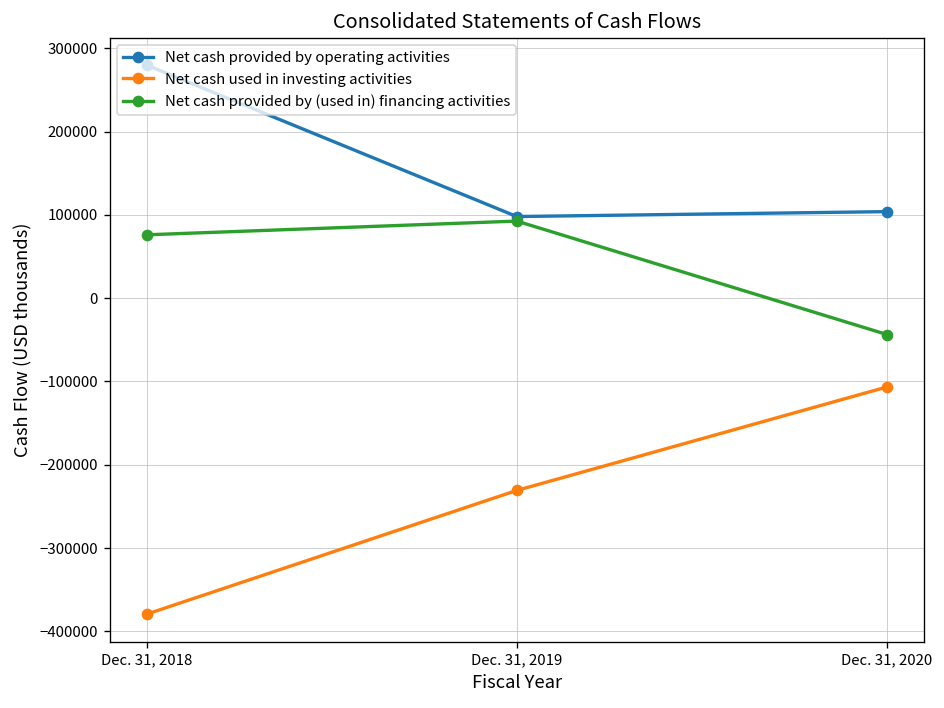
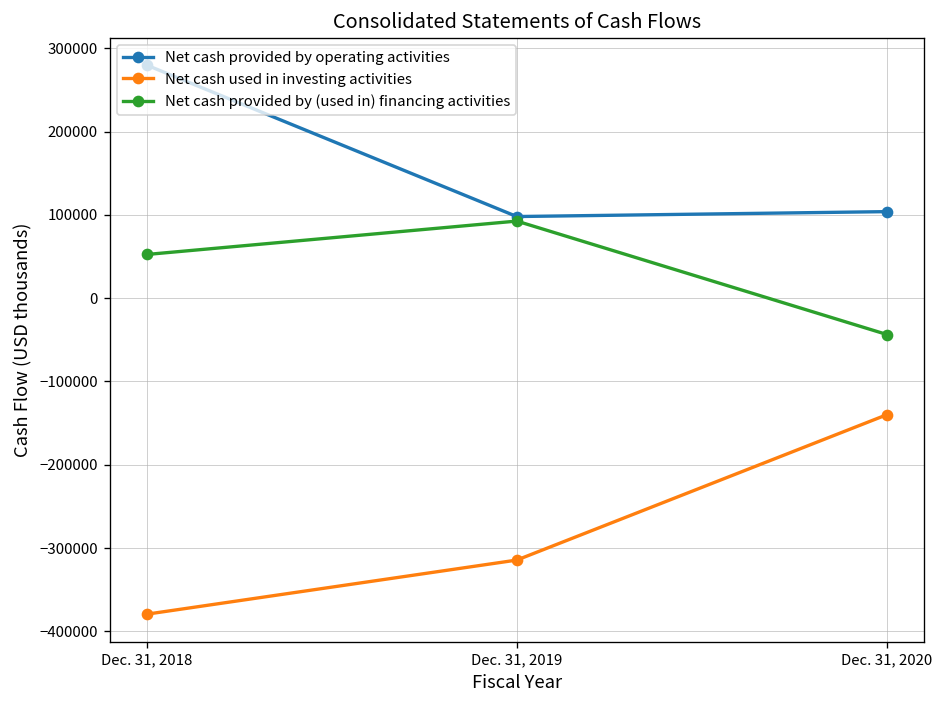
  {
    "Net cash provided by operating activities": {
      "Dec. 31, 2019": 100000,
      "Dec. 31, 2020": 100000
    },
    "Net cash used in investing activities": {
      "Dec. 31, 2018": -380000,
-     "Dec. 31, 2019": -230000,
-     "Dec. 31, 2020": -110000
+     "Dec. 31, 2019": -310000,
+     "Dec. 31, 2020": -140000
    },
    "Net cash provided by (used in) financing activities": {
-     "Dec. 31, 2018": 80000,
+     "Dec. 31, 2018": 50000,
      "Dec. 31, 2019": 90000,
      "Dec. 31, 2020": -40000
    }
  }
